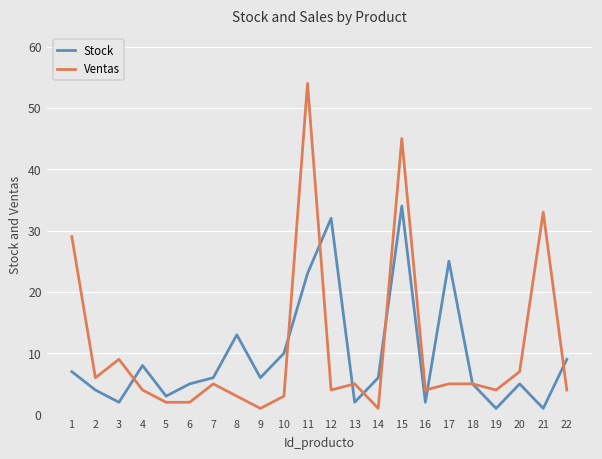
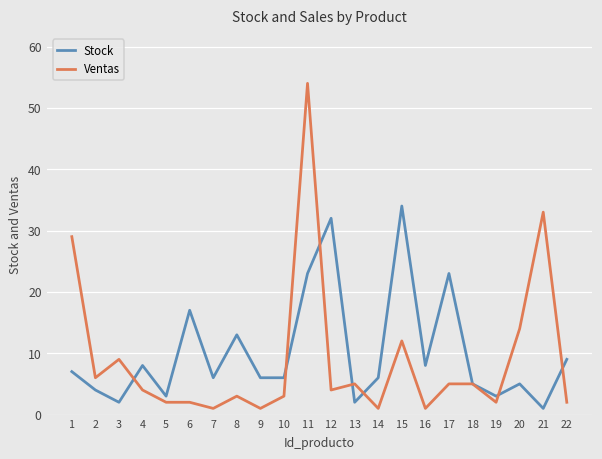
  {
    "Stock": {
      "1": 7,
      "2": 4,
      "3": 2,
      "4": 8,
      "5": 3,
-     "6": 5,
+     "6": 17,
      "7": 6,
      "8": 13,
      "9": 6,
-     "10": 10,
+     "10": 6,
      "11": 23,
      "12": 32,
      "13": 2,
      "14": 6,
      "15": 34,
-     "16": 2,
-     "17": 25,
-     "19": 1,
+     "16": 8,
+     "17": 23,
+     "19": 3,
      "20": 5,
      "21": 1,
      "22": 9
    },
    "Ventas": {
      "1": 29,
      "2": 6,
      "3": 9,
      "4": 4,
      "5": 2,
      "6": 2,
-     "7": 5,
+     "7": 1,
      "8": 3,
      "9": 1,
      "10": 3,
      "11": 54,
      "12": 4,
      "13": 5,
      "14": 1,
-     "15": 45,
-     "16": 4,
+     "15": 12,
+     "16": 1,
      "17": 5,
-     "19": 4,
-     "20": 7,
+     "19": 2,
+     "20": 14,
      "21": 33,
-     "22": 4
+     "22": 2
    }
  }
